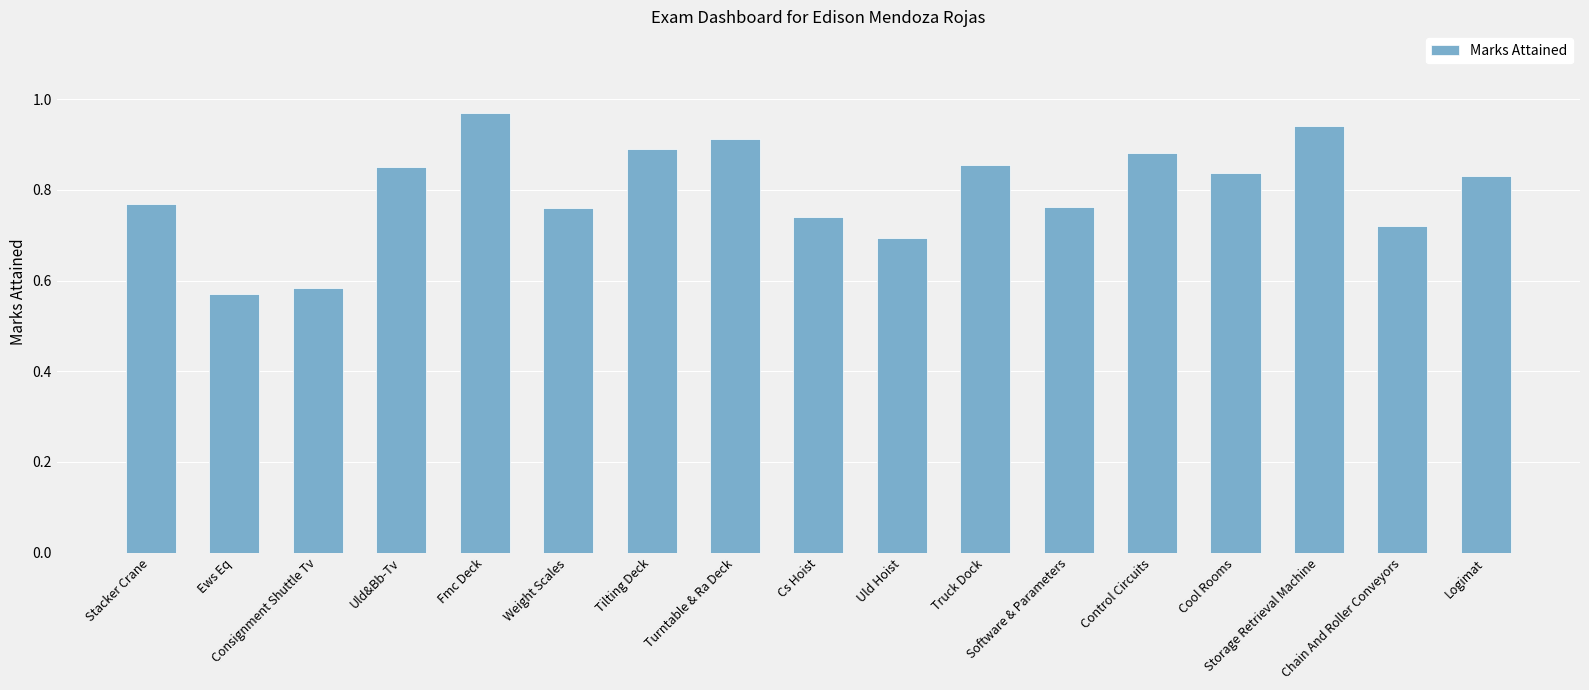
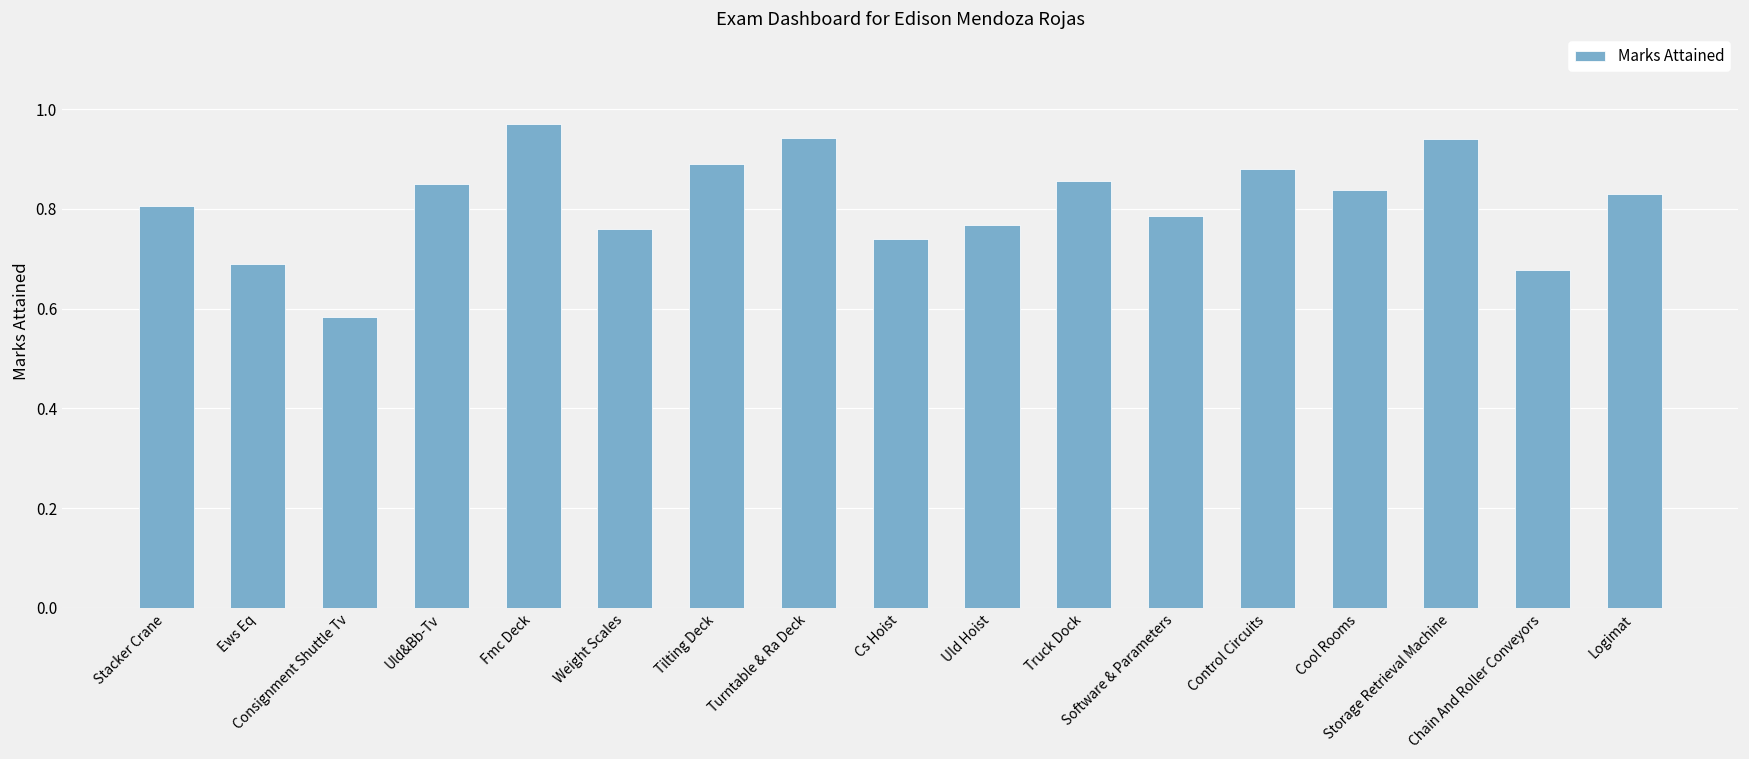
  {
-   "Stacker Crane": 0.77,
-   "Ews Eq": 0.57,
+   "Stacker Crane": 0.81,
+   "Ews Eq": 0.69,
    "Consignment Shuttle Tv": 0.58,
    "Uld&Bb-Tv": 0.85,
    "Fmc Deck": 0.97,
    "Weight Scales": 0.76,
    "Tilting Deck": 0.89,
-   "Turntable & Ra Deck": 0.91,
+   "Turntable & Ra Deck": 0.94,
    "Cs Hoist": 0.74,
-   "Uld Hoist": 0.69,
+   "Uld Hoist": 0.77,
    "Truck Dock": 0.86,
-   "Software & Parameters": 0.76,
+   "Software & Parameters": 0.79,
    "Control Circuits": 0.88,
    "Cool Rooms": 0.84,
    "Storage Retrieval Machine": 0.94,
-   "Chain And Roller Conveyors": 0.72,
+   "Chain And Roller Conveyors": 0.68,
    "Logimat": 0.83
  }
